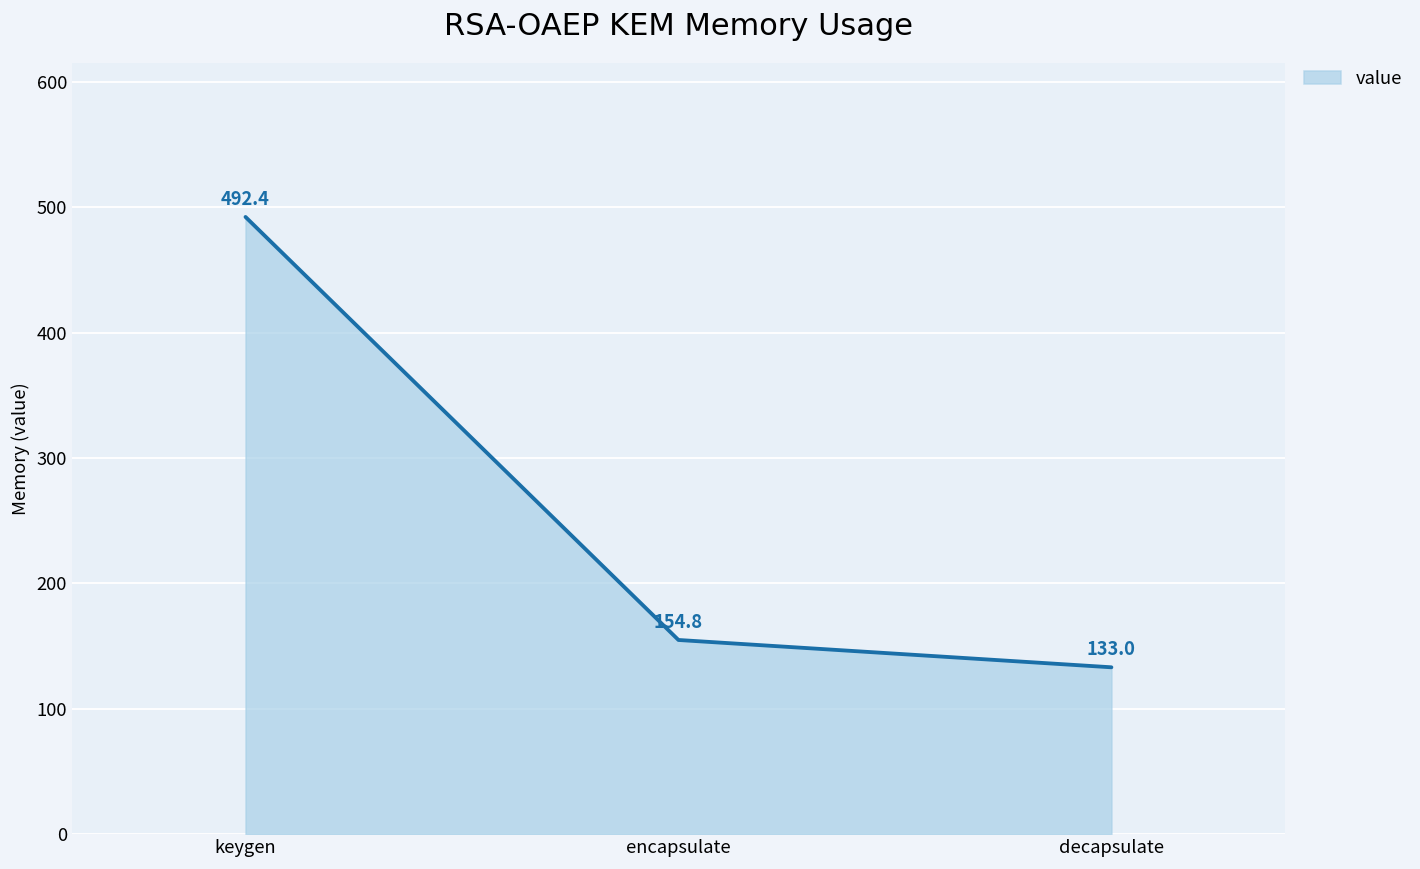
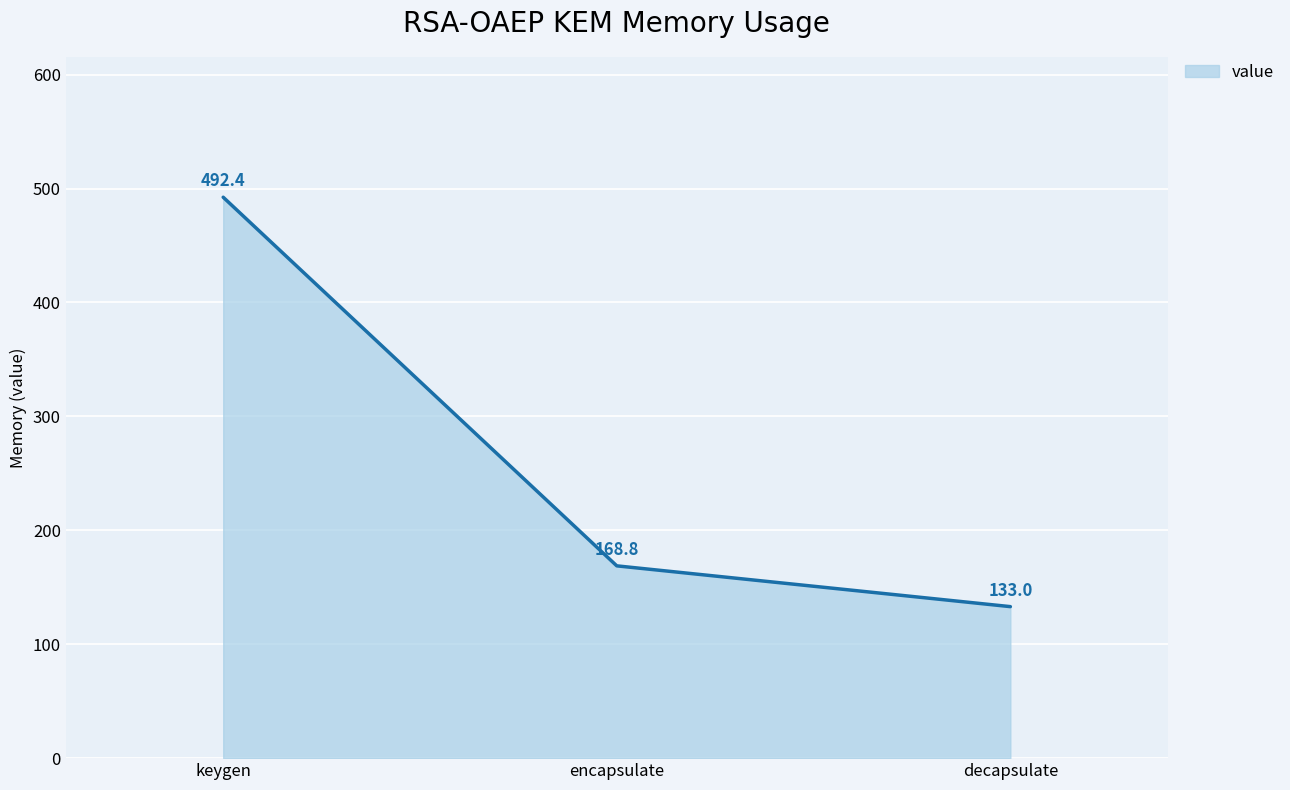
  {
    "keygen": 492.4,
-   "encapsulate": 154.8,
+   "encapsulate": 168.8,
    "decapsulate": 133.0
  }
